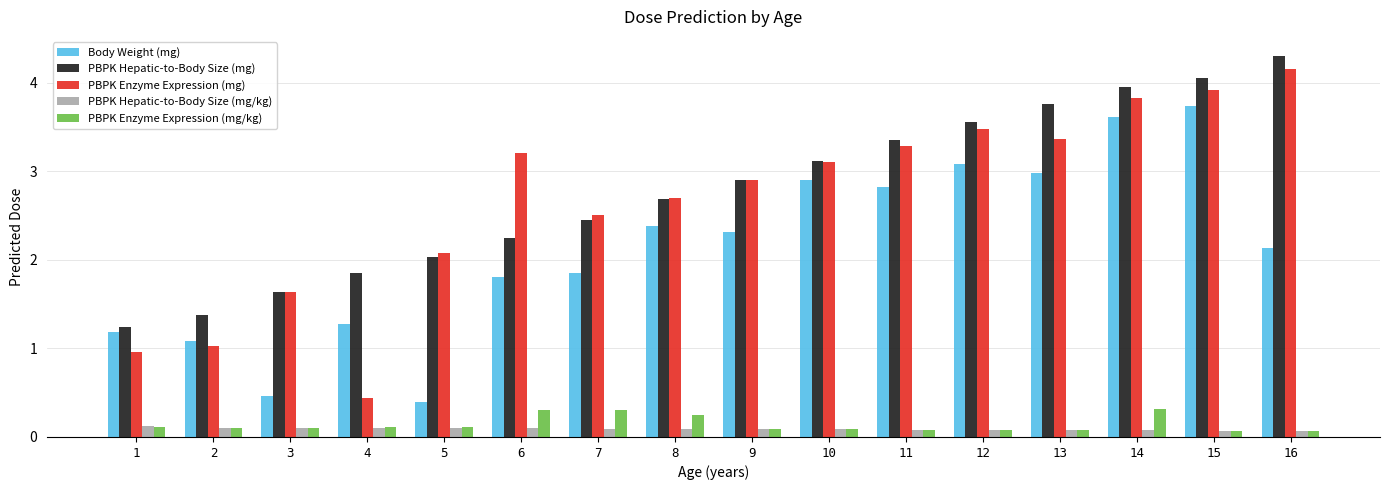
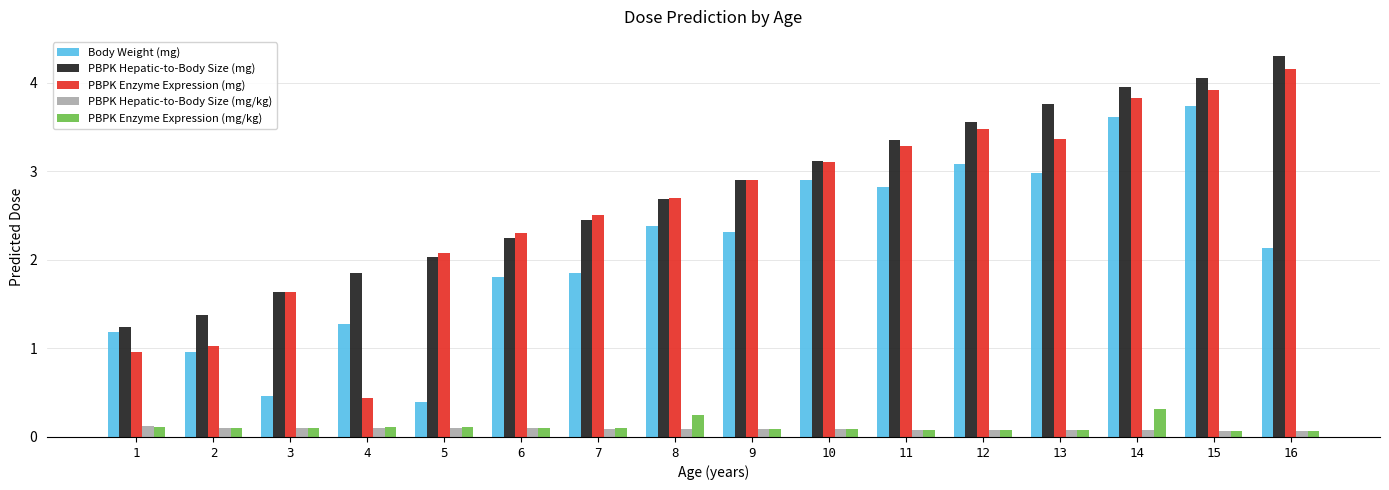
  {
    "Body Weight (mg)": {
      "1": 1.2,
-     "2": 1.1,
+     "2": 1.0,
      "3": 0.5,
      "4": 1.3,
      "5": 0.4,
      "6": 1.8,
      "7": 1.9,
      "8": 2.4,
      "9": 2.3,
      "10": 2.9,
      "11": 2.8,
      "12": 3.1,
      "13": 3.0,
      "14": 3.6,
      "15": 3.7,
      "16": 2.1
    },
    "PBPK Hepatic-to-Body Size (mg)": {
      "1": 1.2,
      "2": 1.4,
      "3": 1.6,
      "4": 1.9,
      "5": 2.0,
      "6": 2.3,
      "7": 2.5,
      "8": 2.7,
      "9": 2.9,
      "10": 3.1,
      "11": 3.4,
      "12": 3.6,
      "13": 3.8,
      "14": 4.0,
      "15": 4.1,
      "16": 4.3
    },
    "PBPK Enzyme Expression (mg)": {
      "1": 1.0,
      "2": 1.0,
      "3": 1.6,
      "4": 0.4,
      "5": 2.1,
-     "6": 3.2,
+     "6": 2.3,
      "7": 2.5,
      "8": 2.7,
      "9": 2.9,
      "10": 3.1,
      "11": 3.3,
      "12": 3.5,
      "13": 3.4,
      "14": 3.8,
      "15": 3.9,
      "16": 4.2
    },
    "PBPK Hepatic-to-Body Size (mg/kg)": {
      "1": 0.1,
      "2": 0.1,
      "3": 0.1,
      "4": 0.1,
      "5": 0.1,
      "6": 0.1,
      "7": 0.1,
      "8": 0.1,
      "9": 0.1,
      "10": 0.1,
      "11": 0.1,
      "12": 0.1,
      "13": 0.1,
      "14": 0.1,
      "15": 0.1,
      "16": 0.1
    },
    "PBPK Enzyme Expression (mg/kg)": {
      "1": 0.1,
      "2": 0.1,
      "3": 0.1,
      "4": 0.1,
      "5": 0.1,
-     "6": 0.3,
-     "7": 0.3,
+     "6": 0.1,
+     "7": 0.1,
      "8": 0.3,
      "9": 0.1,
      "10": 0.1,
      "11": 0.1,
      "12": 0.1,
      "13": 0.1,
      "14": 0.3,
      "15": 0.1,
      "16": 0.1
    }
  }
